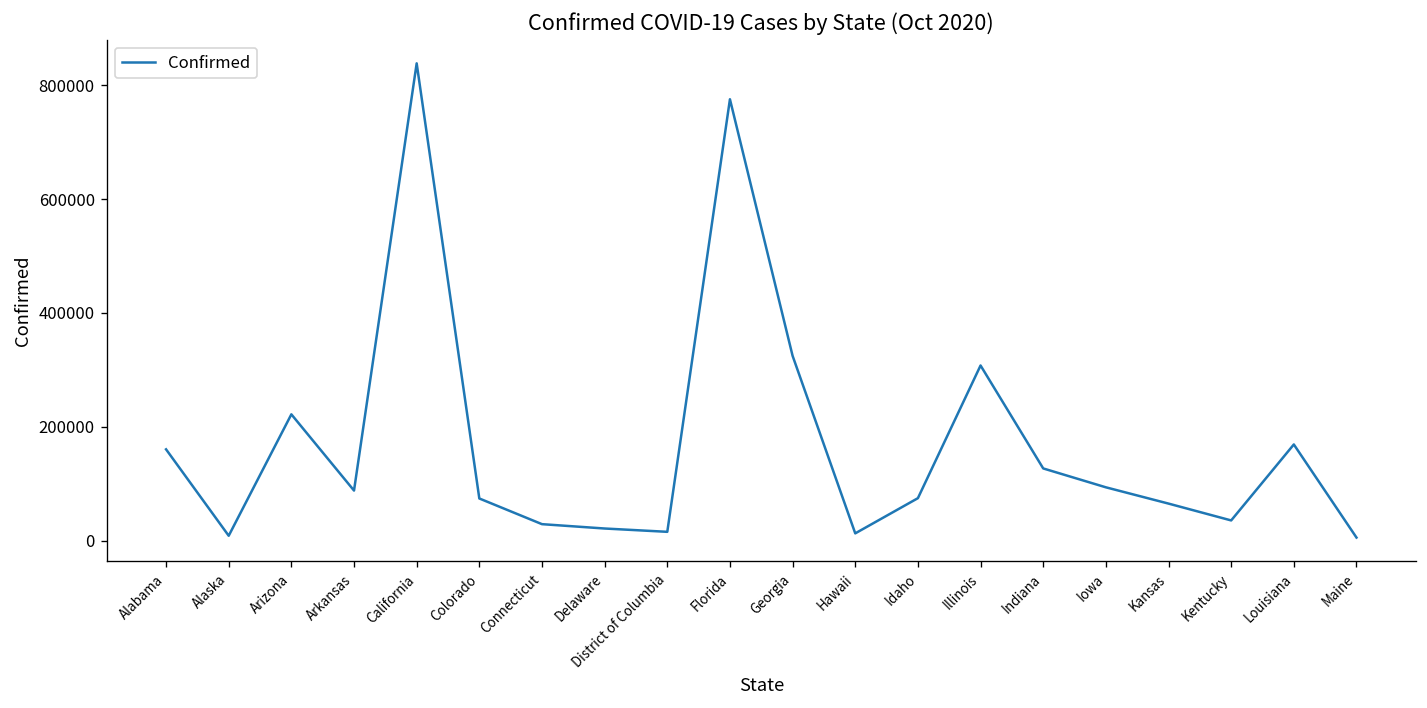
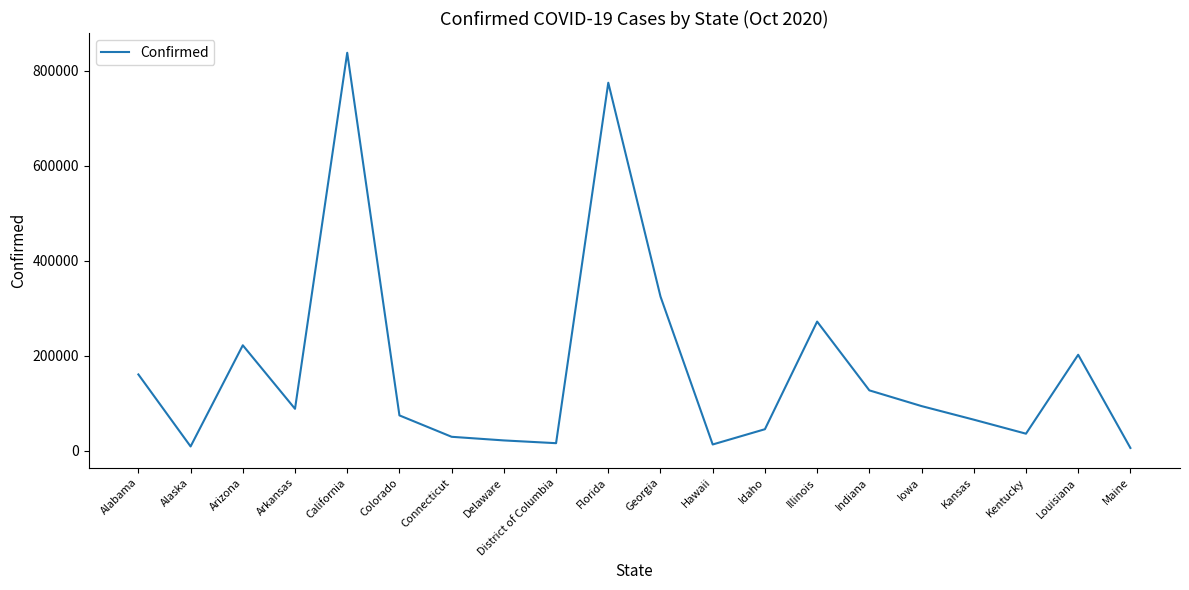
  {
    "Alabama": 160000,
    "Alaska": 10000,
    "Arizona": 220000,
    "Arkansas": 90000,
    "California": 840000,
    "Colorado": 70000,
    "Connecticut": 30000,
    "Delaware": 20000,
    "District of Columbia": 20000,
    "Florida": 780000,
    "Georgia": 320000,
    "Hawaii": 10000,
-   "Idaho": 70000,
-   "Illinois": 310000,
+   "Idaho": 50000,
+   "Illinois": 270000,
    "Indiana": 130000,
    "Iowa": 90000,
    "Kansas": 70000,
    "Kentucky": 40000,
-   "Louisiana": 170000,
+   "Louisiana": 200000,
    "Maine": 10000
  }
